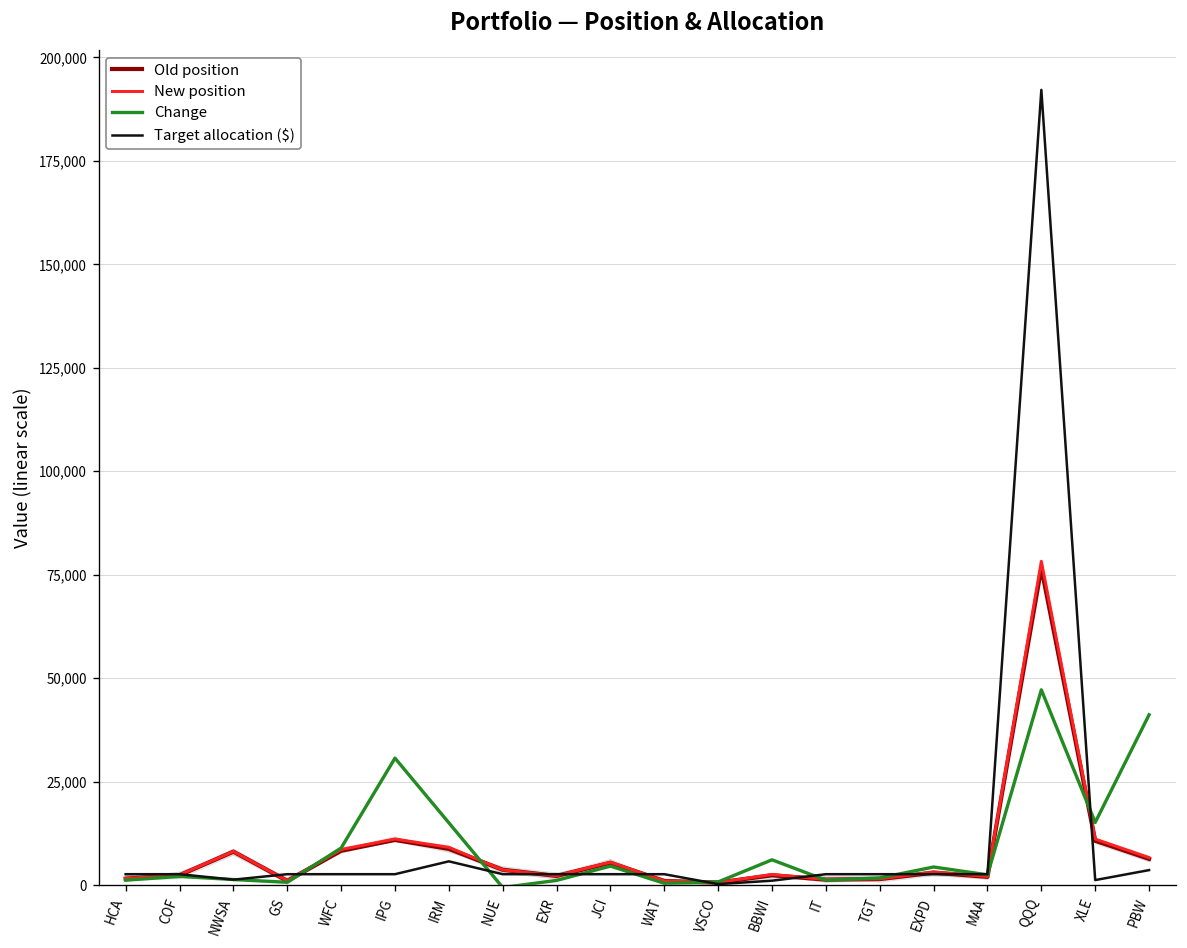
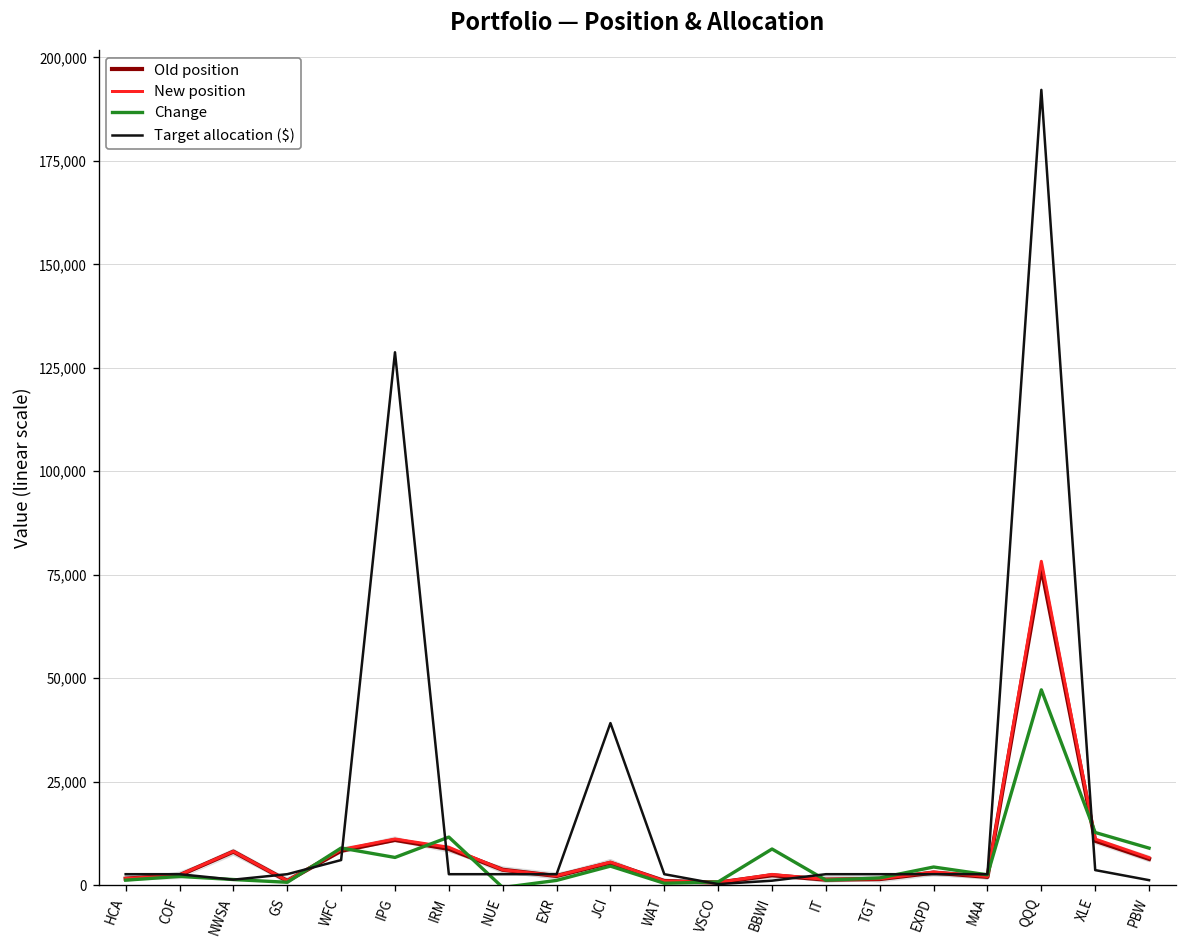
  {
    "New position": {
      "QQQ": "78,000"
    },
    "Change": {
-     "IPG": "31,000",
-     "IRM": "15,000",
+     "IPG": "7,000",
+     "IRM": "12,000",
      "NUE": "-1,000",
-     "BBWI": "6,000",
+     "BBWI": "9,000",
      "EXPD": "4,000",
      "QQQ": "47,000",
-     "XLE": "15,000",
-     "PBW": "41,000"
+     "XLE": "13,000",
+     "PBW": "9,000"
    },
    "Target allocation ($)": {
      "GS": "3,000",
-     "WFC": "3,000",
-     "IPG": "3,000",
-     "IRM": "6,000",
-     "JCI": "3,000",
+     "WFC": "6,000",
+     "IPG": "129,000",
+     "IRM": "3,000",
+     "JCI": "39,000",
      "WAT": "3,000",
      "QQQ": "192,000",
-     "XLE": "1,000",
-     "PBW": "4,000"
+     "XLE": "4,000",
+     "PBW": "1,000"
    }
  }
